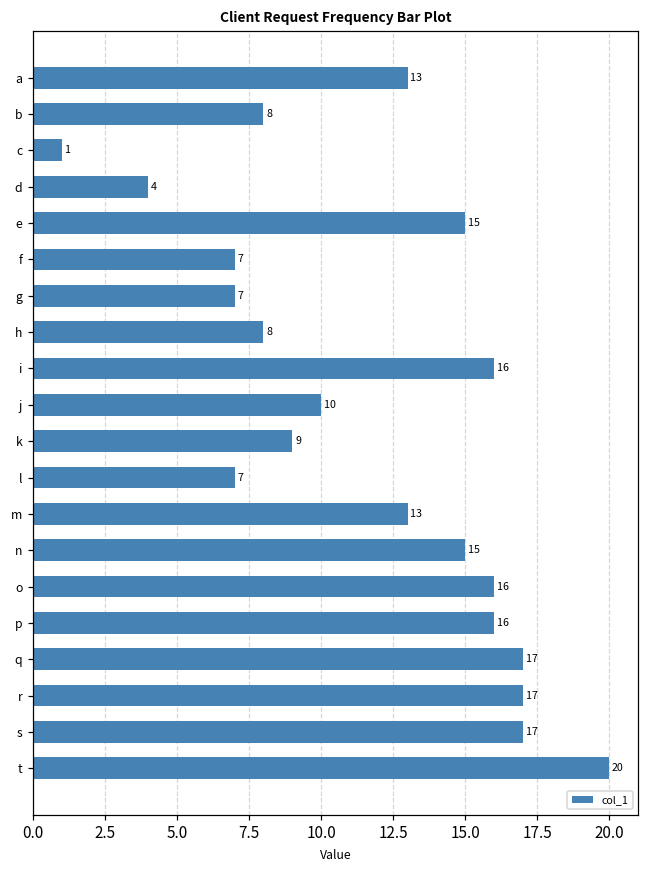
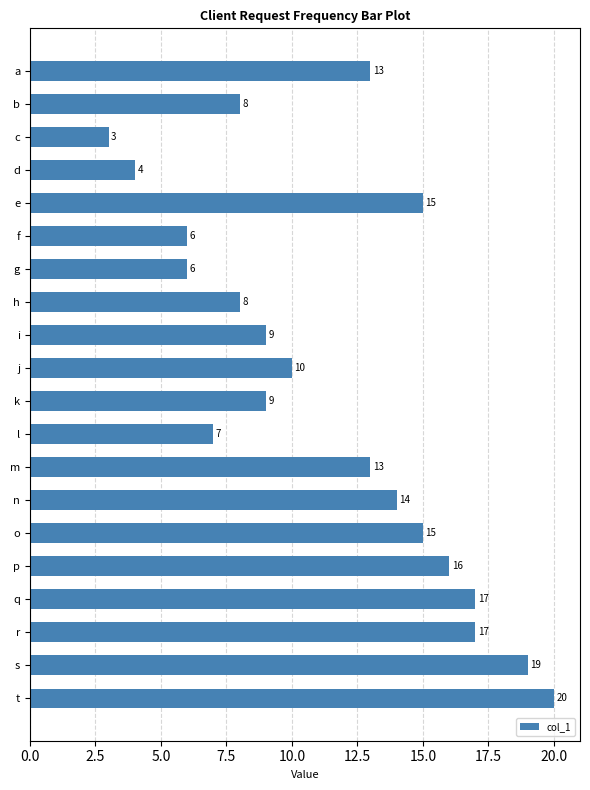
  {
    "a": 13,
    "b": 8,
-   "c": 1,
+   "c": 3,
    "d": 4,
    "e": 15,
-   "f": 7,
-   "g": 7,
+   "f": 6,
+   "g": 6,
    "h": 8,
-   "i": 16,
+   "i": 9,
    "j": 10,
    "k": 9,
    "l": 7,
    "m": 13,
-   "n": 15,
-   "o": 16,
+   "n": 14,
+   "o": 15,
    "p": 16,
    "q": 17,
    "r": 17,
-   "s": 17,
+   "s": 19,
    "t": 20
  }
